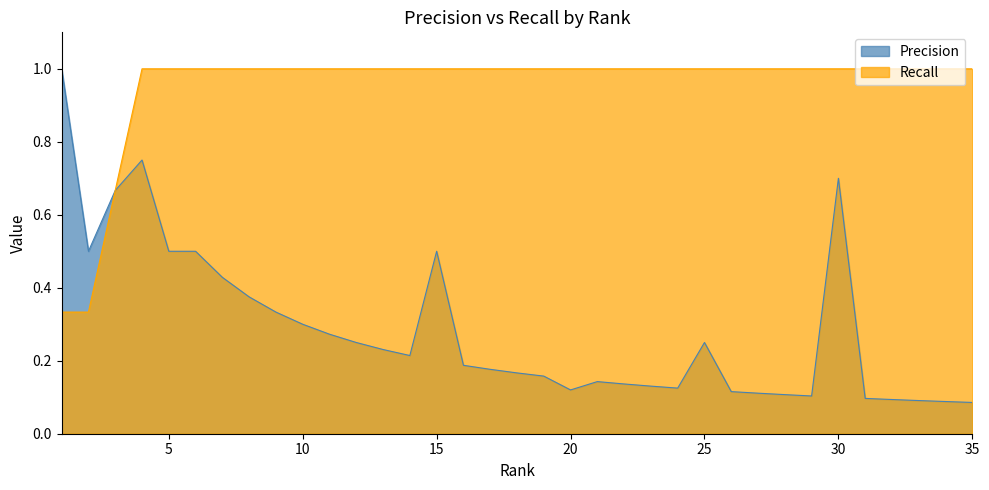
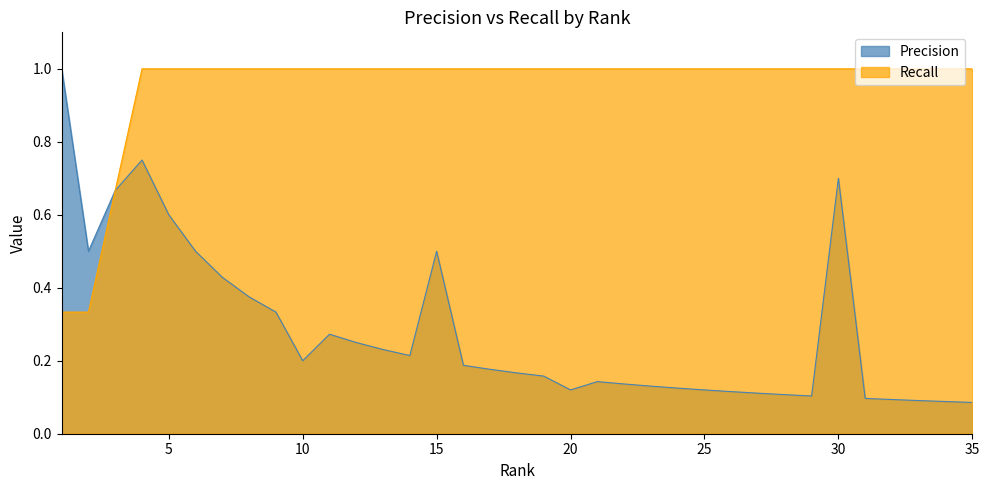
  {
    "Precision": {
-     "5": 0.5,
-     "10": 0.3,
+     "5": 0.6,
+     "10": 0.2,
      "15": 0.50,
      "20": 0.12,
-     "25": 0.25,
+     "25": 0.12,
      "30": 0.70,
      "35": 0.09
    },
    "Recall": {
      "5": 1.00,
      "10": 1.00,
      "15": 1.00,
      "20": 1.00,
      "25": 1.00,
      "30": 1.00,
      "35": 1.00
    }
  }
